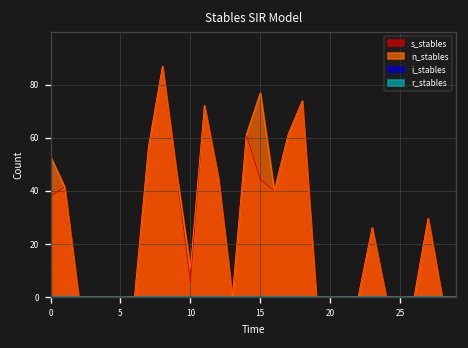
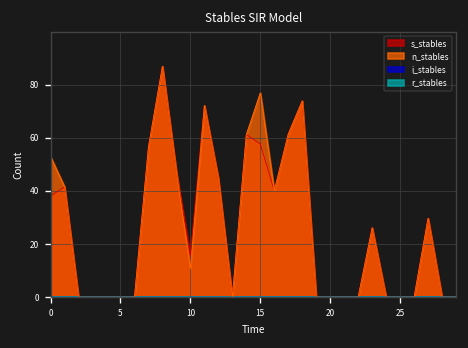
  {
    "s_stables": {
      "0": 38,
-     "10": 6,
-     "15": 44
+     "10": 16,
+     "15": 58
    },
    "n_stables": {
      "0": 53,
      "10": 11,
      "15": 77
    },
    "r_stables": {
      "0": 0,
      "10": 0,
      "15": 0
    }
  }
